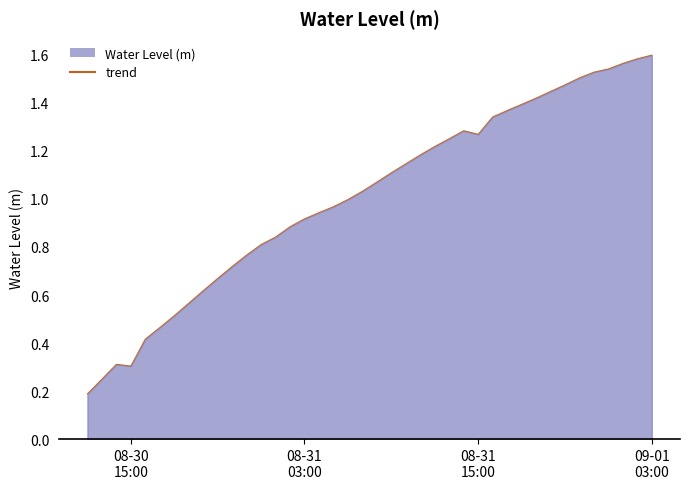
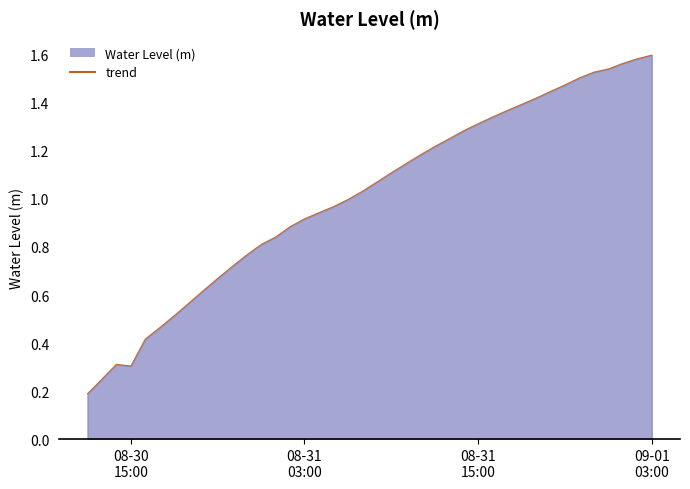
  {
    "08-30 15:00": 0.30,
    "08-31 03:00": 0.92,
-   "08-31 15:00": 1.27,
+   "08-31 15:00": 1.31,
    "09-01 03:00": 1.60
  }
